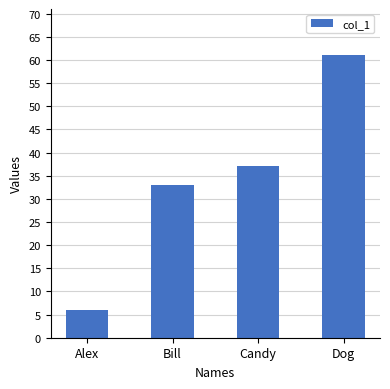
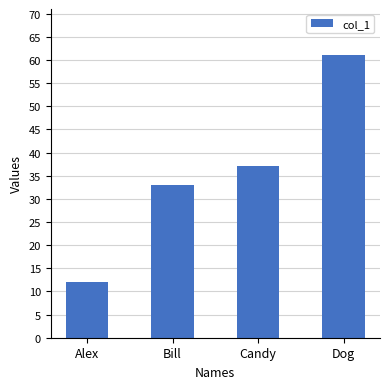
  {
-   "Alex": 6,
+   "Alex": 12,
    "Bill": 33,
    "Candy": 37,
    "Dog": 61
  }
